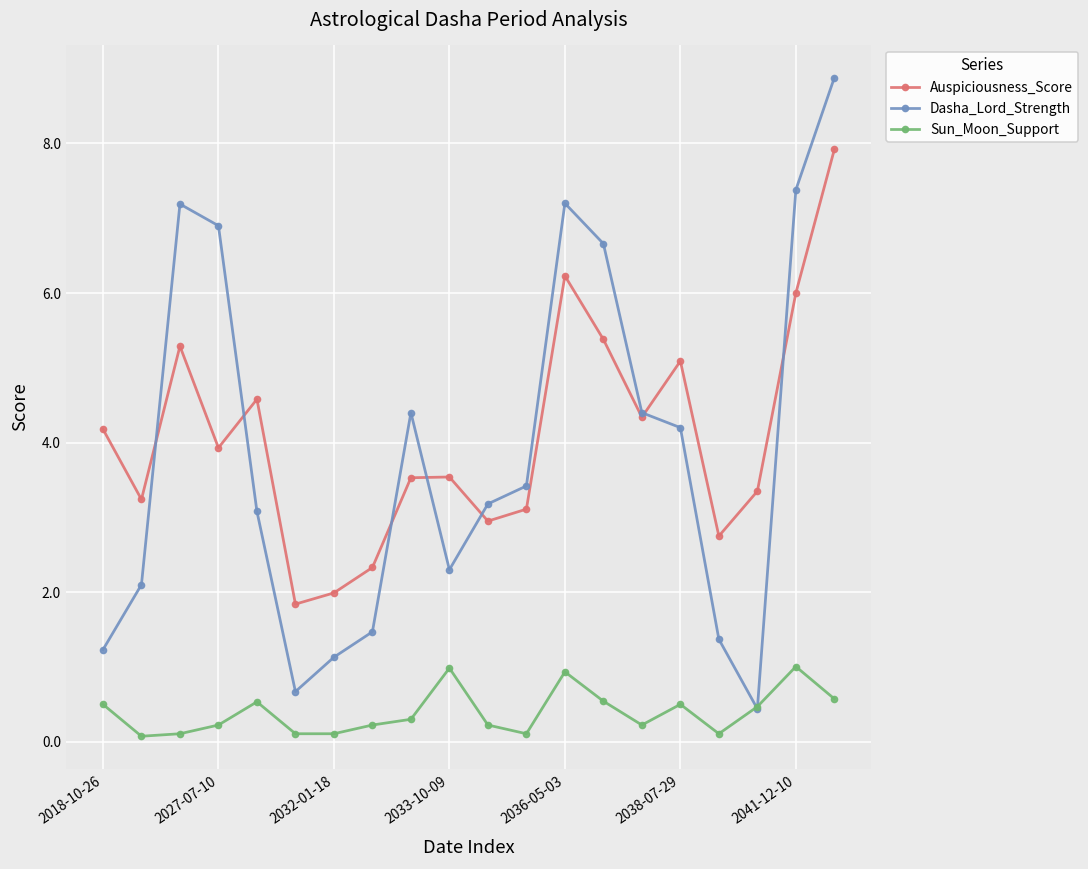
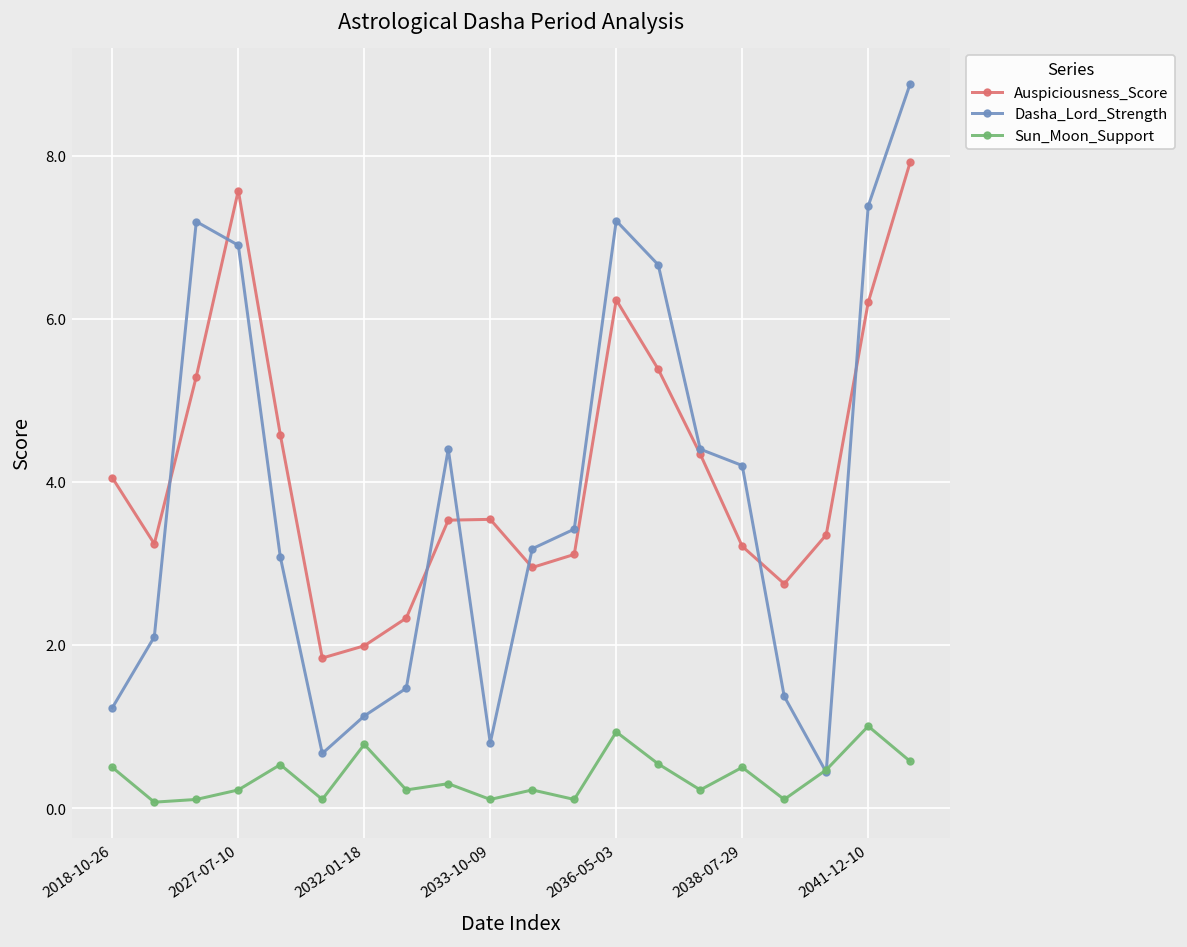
  {
    "Auspiciousness_Score": {
-     "2018-10-26": 4.2,
-     "2027-07-10": 3.9,
+     "2018-10-26": 4.1,
+     "2027-07-10": 7.6,
      "2032-01-18": 2.0,
      "2033-10-09": 3.5,
      "2036-05-03": 6.2,
-     "2038-07-29": 5.1,
-     "2041-12-10": 6.0
+     "2038-07-29": 3.2,
+     "2041-12-10": 6.2
    },
    "Dasha_Lord_Strength": {
      "2018-10-26": 1.2,
      "2027-07-10": 6.9,
      "2032-01-18": 1.1,
-     "2033-10-09": 2.3,
+     "2033-10-09": 0.8,
      "2036-05-03": 7.2,
      "2038-07-29": 4.2,
      "2041-12-10": 7.4
    },
    "Sun_Moon_Support": {
      "2018-10-26": 0.5,
      "2027-07-10": 0.2,
-     "2032-01-18": 0.1,
-     "2033-10-09": 1.0,
+     "2032-01-18": 0.8,
+     "2033-10-09": 0.1,
      "2036-05-03": 0.9,
      "2038-07-29": 0.5,
      "2041-12-10": 1.0
    }
  }
